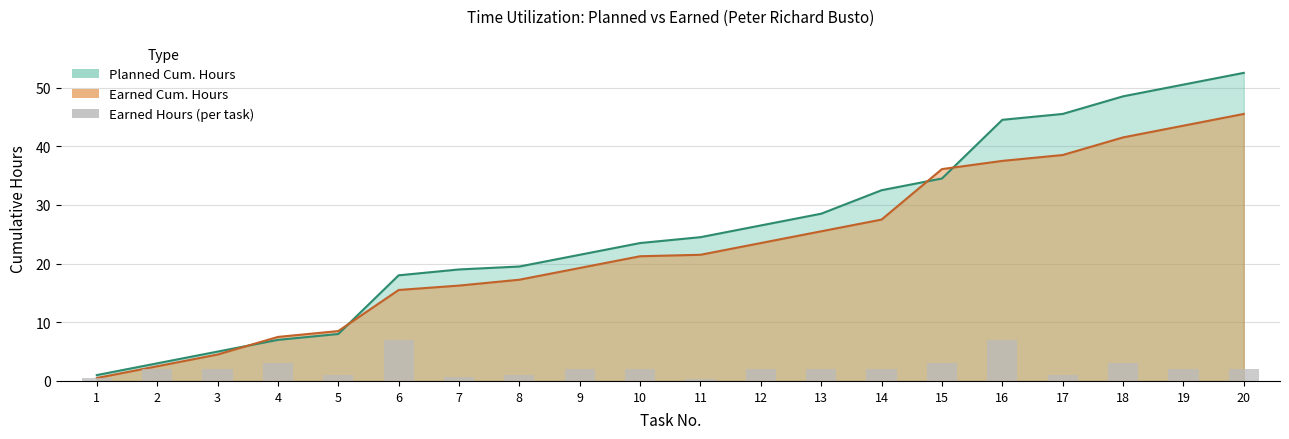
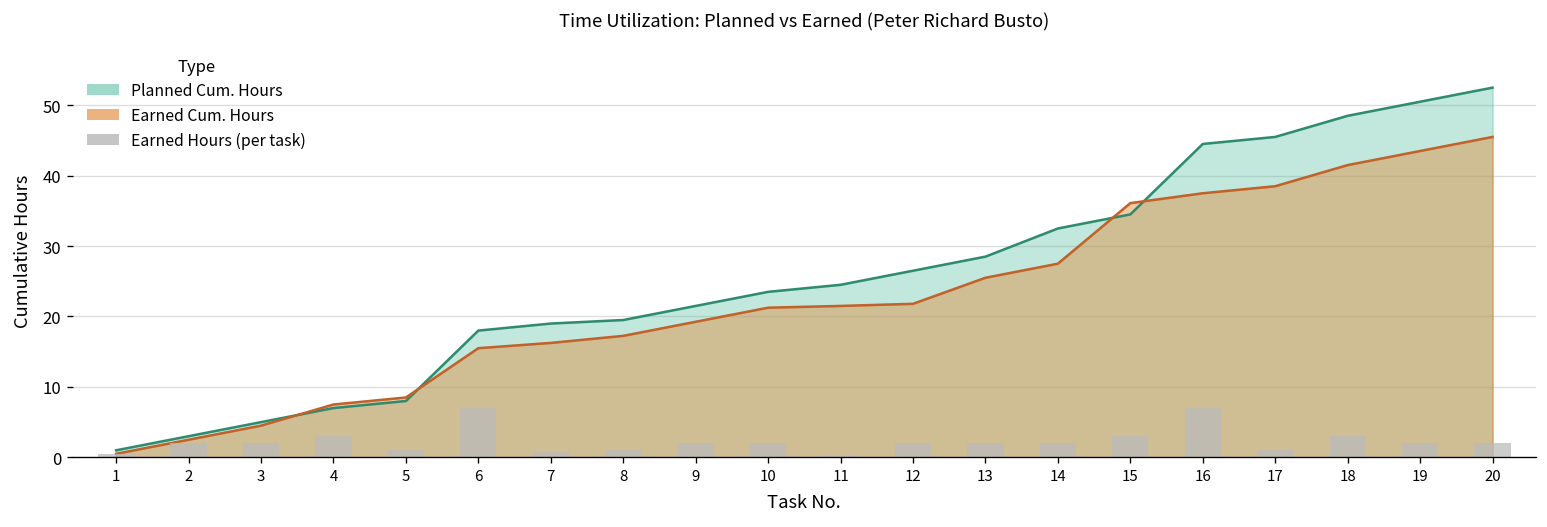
  {
    "Earned Cum. Hours": {
      "1": 1,
      "2": 3,
      "3": 5,
      "4": 8,
      "5": 9,
      "6": 16,
      "7": 16,
      "8": 17,
      "9": 19,
      "10": 21,
      "11": 22,
-     "12": 24,
+     "12": 22,
      "13": 26,
      "14": 28,
      "15": 36,
      "16": 38,
      "17": 39,
      "18": 42,
      "19": 44,
      "20": 46
    }
  }
